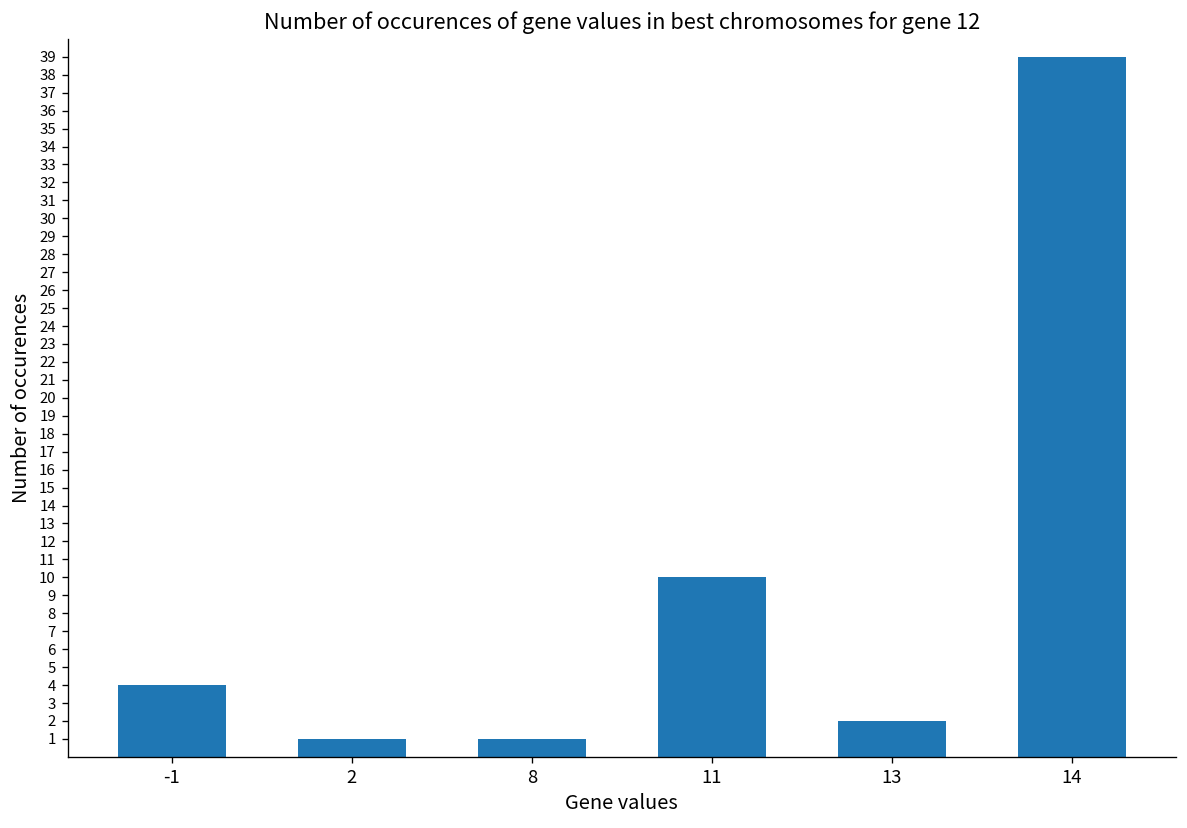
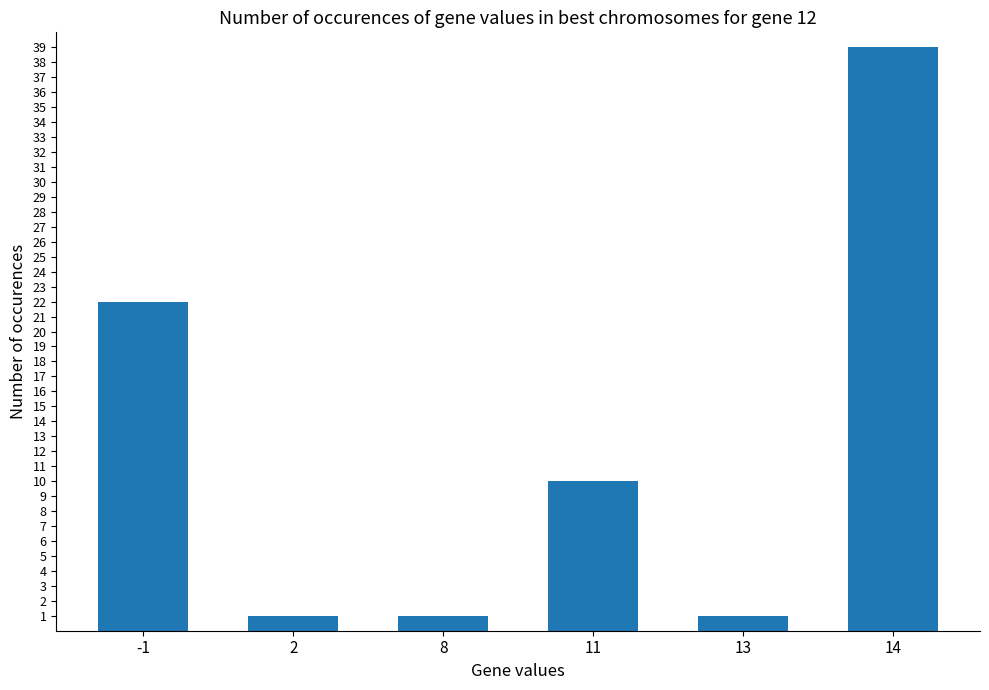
  {
-   "-1": 4,
+   "-1": 22,
    "2": 1,
    "8": 1,
    "11": 10,
-   "13": 2,
+   "13": 1,
    "14": 39
  }
